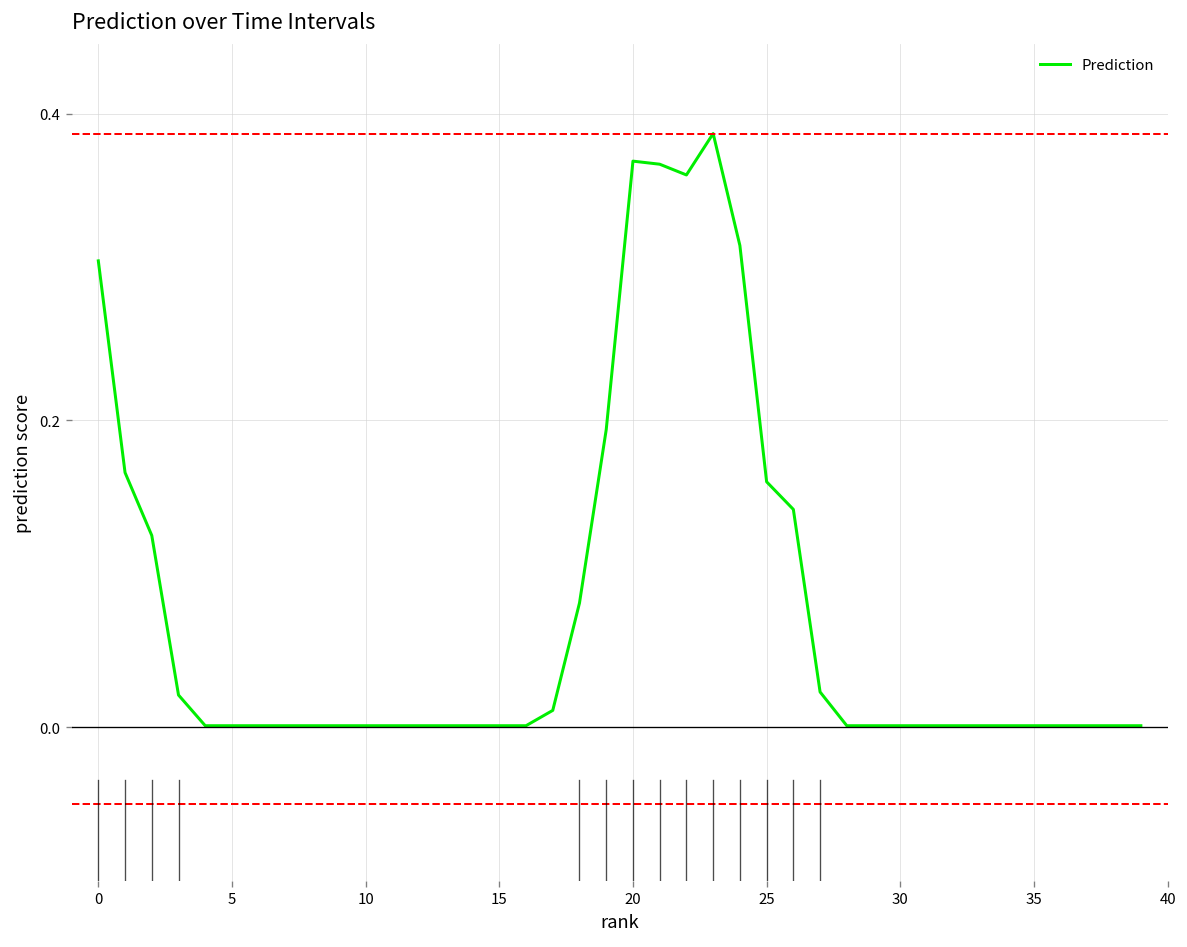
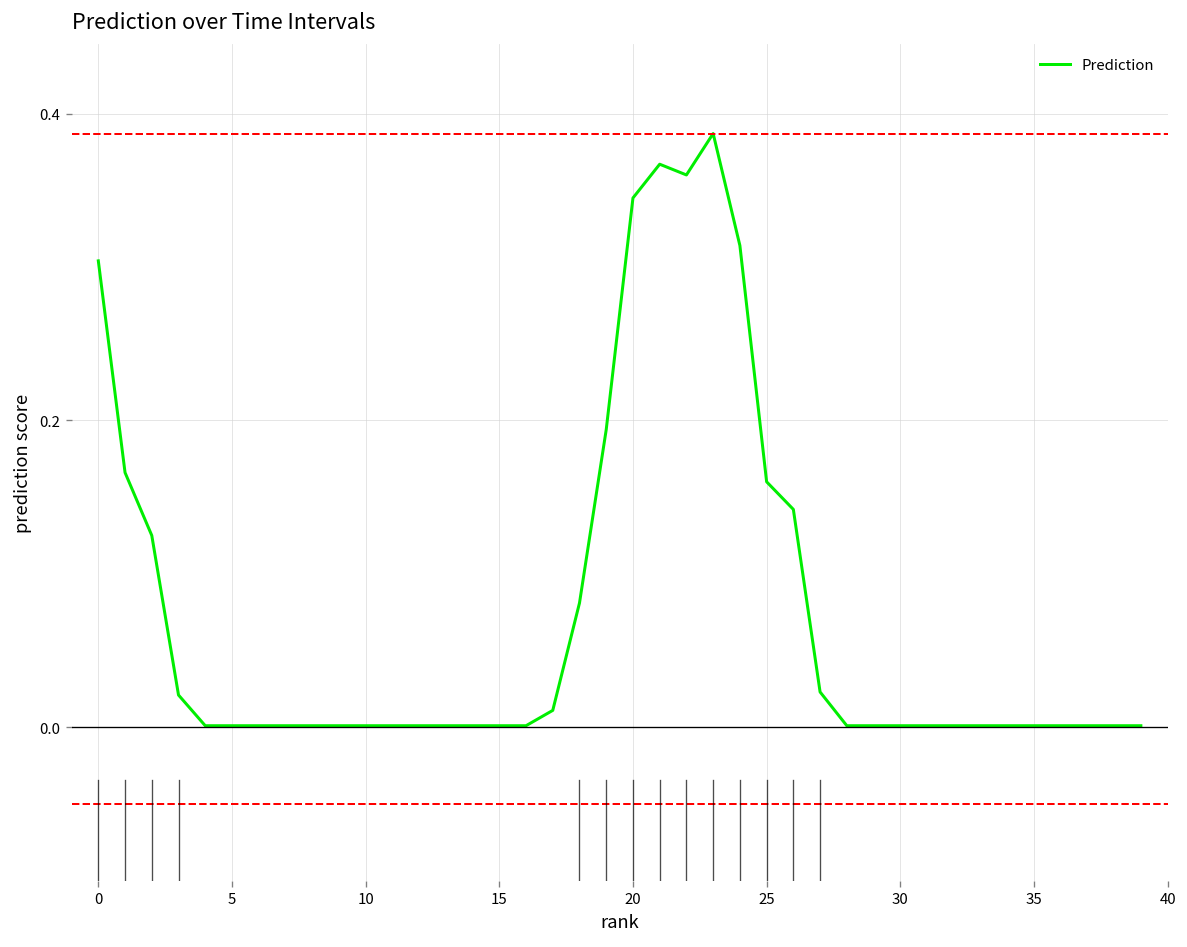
  {
    "0": 0.304,
    "5": 0.001,
    "10": 0.001,
    "15": 0.001,
-   "20": 0.369,
+   "20": 0.345,
    "25": 0.160,
    "30": 0.001,
    "35": 0.001
  }
